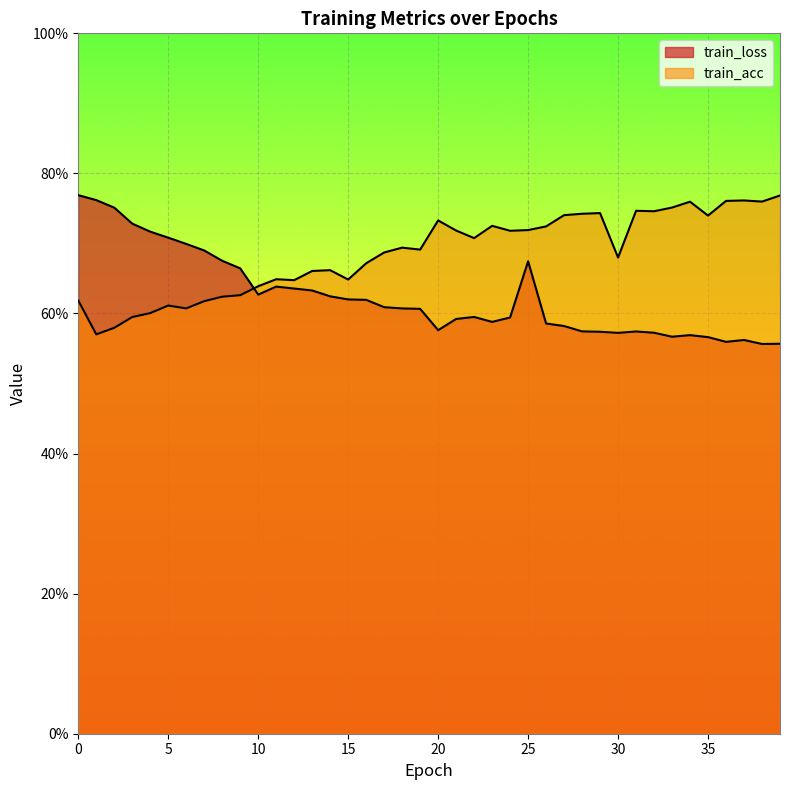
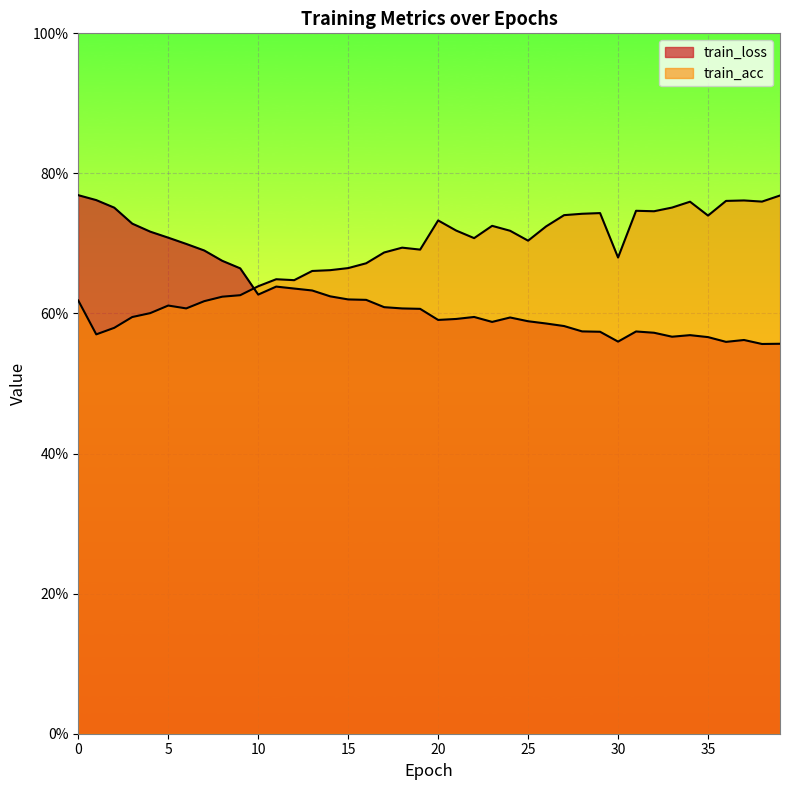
  {
    "train_loss": {
      "0": "77%",
      "5": "71%",
      "10": "63%",
      "15": "62%",
-     "20": "58%",
-     "25": "67%",
-     "30": "57%",
+     "20": "59%",
+     "25": "59%",
+     "30": "56%",
      "35": "57%"
    },
    "train_acc": {
      "0": "62%",
      "5": "61%",
      "10": "64%",
-     "15": "65%",
+     "15": "66%",
      "20": "73%",
-     "25": "72%",
+     "25": "70%",
      "30": "68%",
      "35": "74%"
    }
  }
